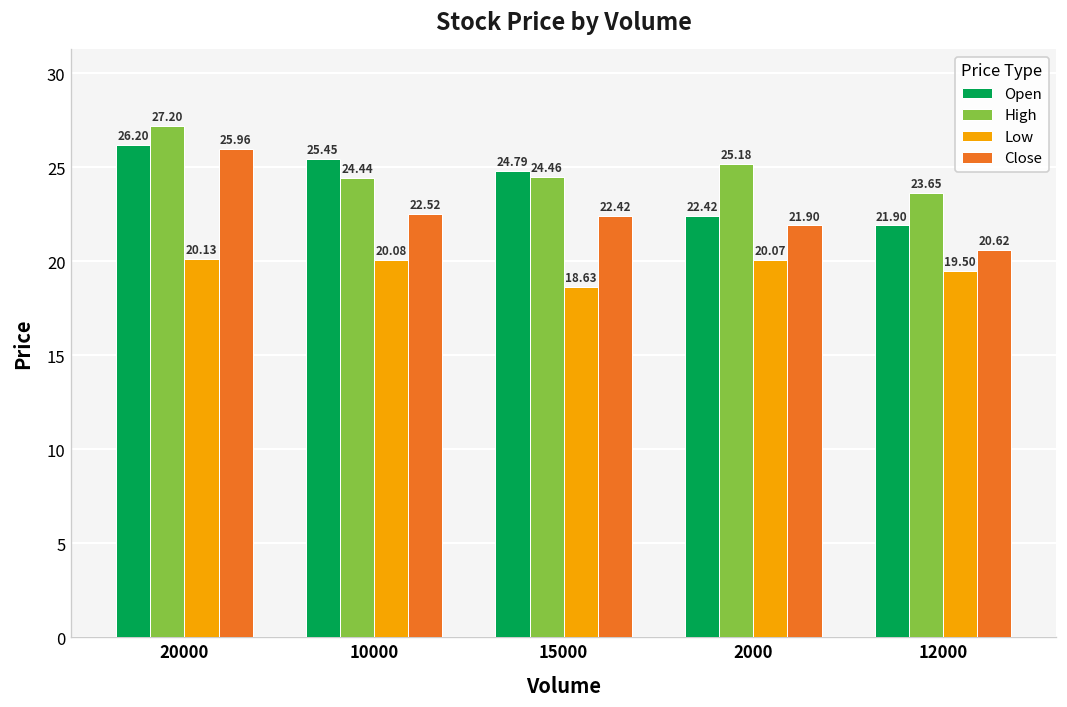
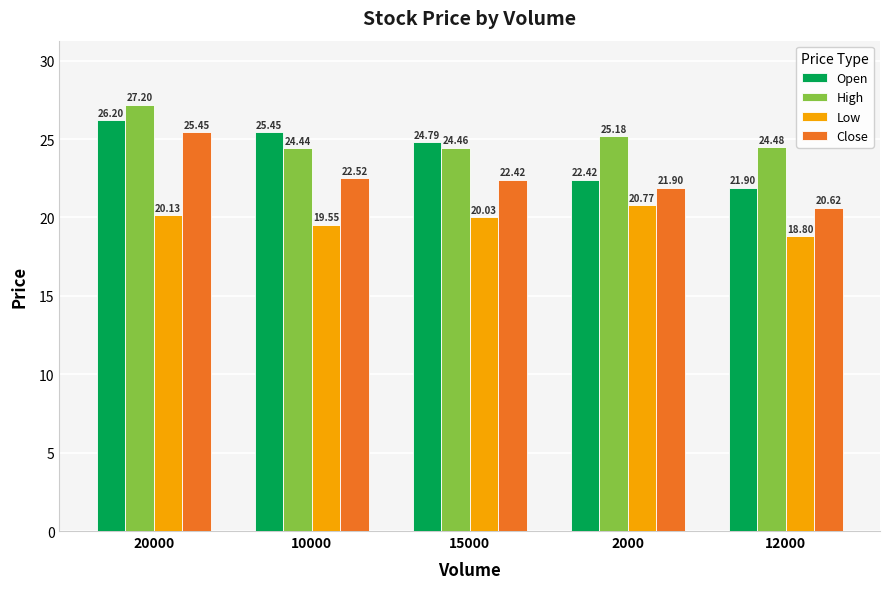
  {
    "Open": {
      "20000": 26.20,
      "10000": 25.45,
      "15000": 24.79,
      "2000": 22.42,
      "12000": 21.90
    },
    "High": {
      "20000": 27.20,
      "10000": 24.44,
      "15000": 24.46,
      "2000": 25.18,
-     "12000": 23.65
+     "12000": 24.48
    },
    "Low": {
      "20000": 20.13,
-     "10000": 20.08,
-     "15000": 18.63,
-     "2000": 20.07,
-     "12000": 19.50
+     "10000": 19.55,
+     "15000": 20.03,
+     "2000": 20.77,
+     "12000": 18.80
    },
    "Close": {
-     "20000": 25.96,
+     "20000": 25.45,
      "10000": 22.52,
      "15000": 22.42,
      "2000": 21.90,
      "12000": 20.62
    }
  }
